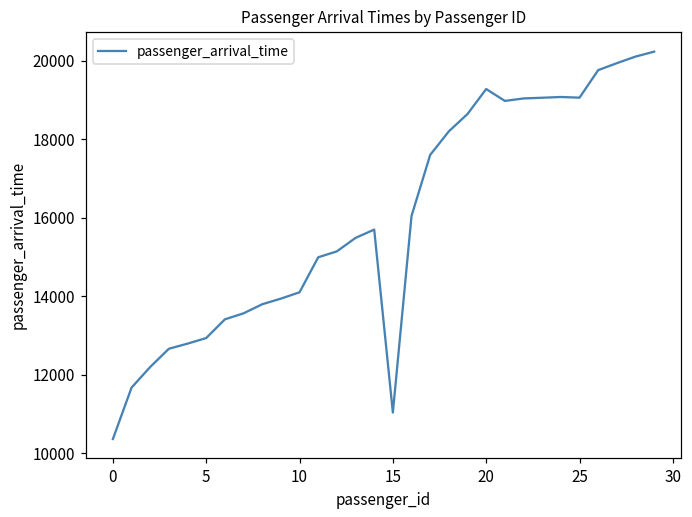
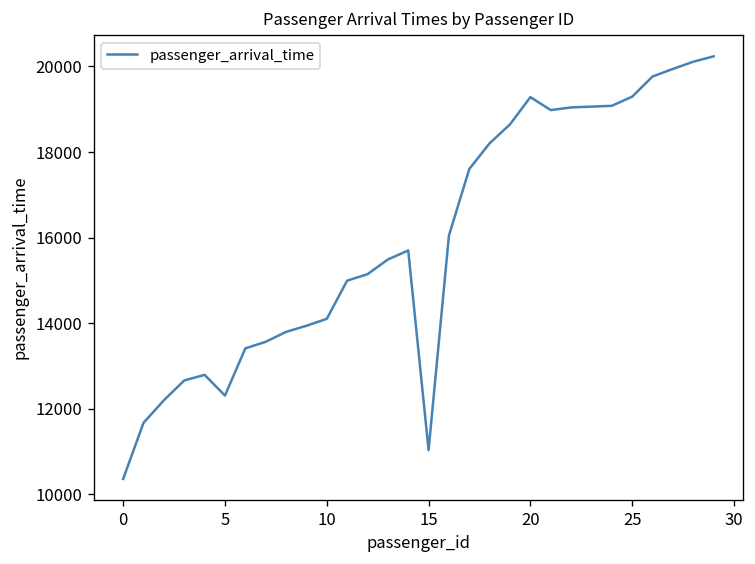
  {
    "0": 10400,
-   "5": 12900,
+   "5": 12300,
    "10": 14100,
    "15": 11000,
    "20": 19300,
-   "25": 19100
+   "25": 19300
  }
